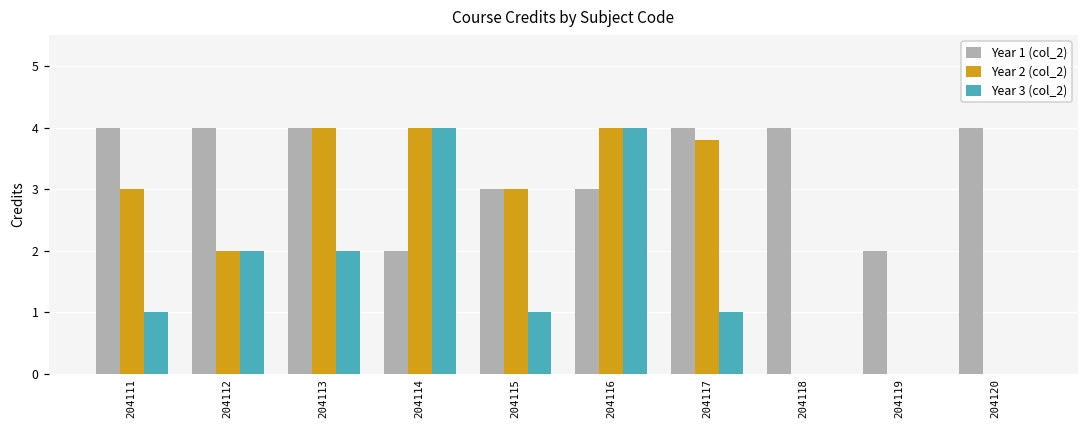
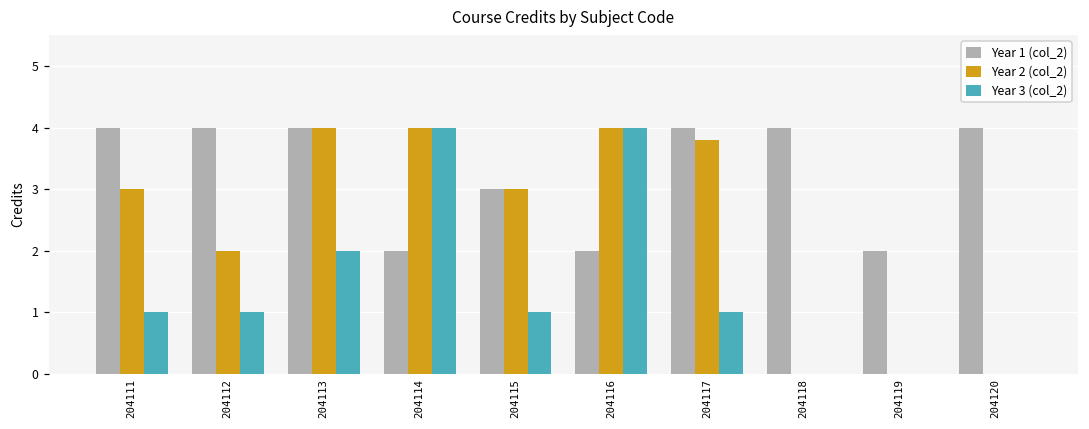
  {
    "Year 1 (col_2)": {
      "204111": 4,
      "204112": 4,
      "204113": 4,
      "204114": 2,
      "204115": 3,
-     "204116": 3,
+     "204116": 2,
      "204117": 4,
      "204118": 4,
      "204119": 2,
      "204120": 4
    },
    "Year 2 (col_2)": {
      "204111": 3,
      "204112": 2,
      "204113": 4,
      "204114": 4,
      "204115": 3,
      "204116": 4,
      "204117": 3.8,
      "204118": 0,
      "204119": 0,
      "204120": 0
    },
    "Year 3 (col_2)": {
      "204111": 1,
-     "204112": 2,
+     "204112": 1,
      "204113": 2,
      "204114": 4,
      "204115": 1,
      "204116": 4,
      "204117": 1,
      "204118": 0,
      "204119": 0,
      "204120": 0
    }
  }
